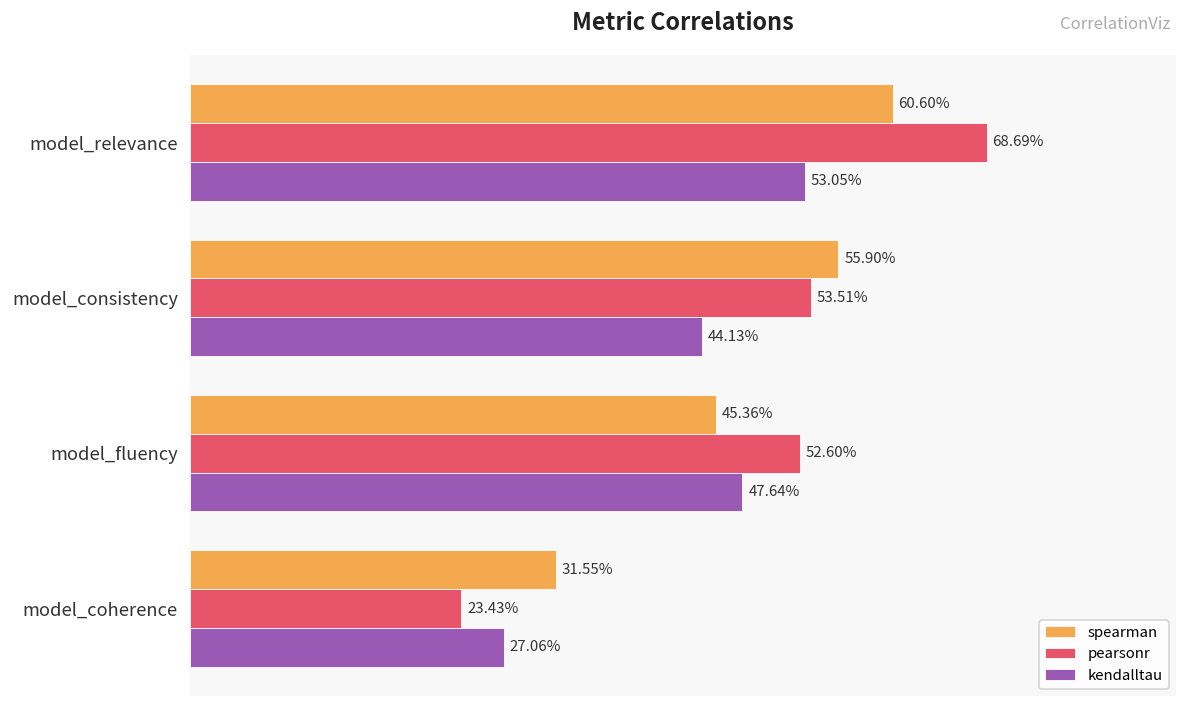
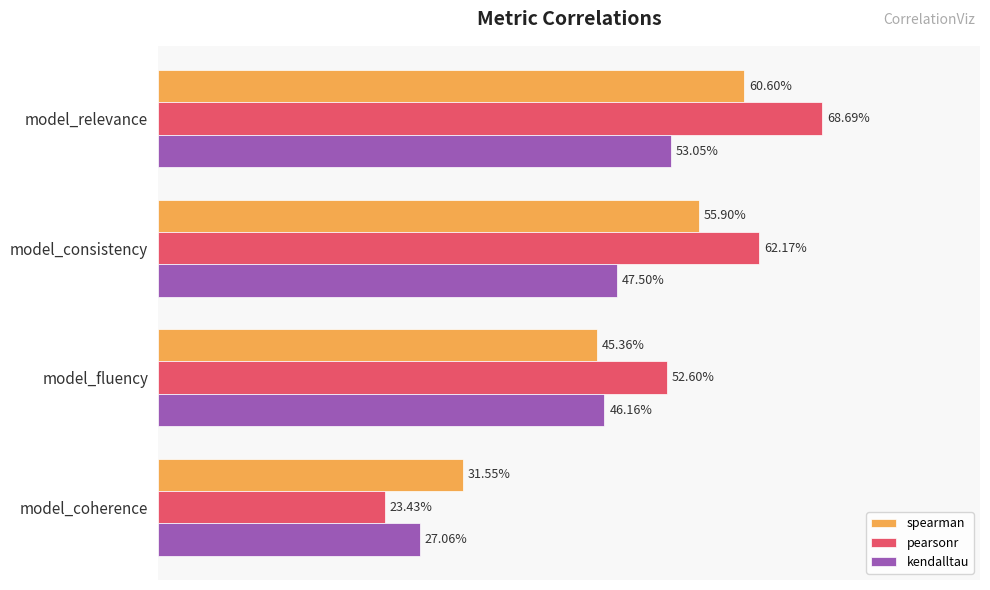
  {
    "spearman": {
      "model_relevance": "60.60%",
      "model_consistency": "55.90%",
      "model_fluency": "45.36%",
      "model_coherence": "31.55%"
    },
    "pearsonr": {
      "model_relevance": "68.69%",
-     "model_consistency": "53.51%",
+     "model_consistency": "62.17%",
      "model_fluency": "52.60%",
      "model_coherence": "23.43%"
    },
    "kendalltau": {
      "model_relevance": "53.05%",
-     "model_consistency": "44.13%",
-     "model_fluency": "47.64%",
+     "model_consistency": "47.50%",
+     "model_fluency": "46.16%",
      "model_coherence": "27.06%"
    }
  }
